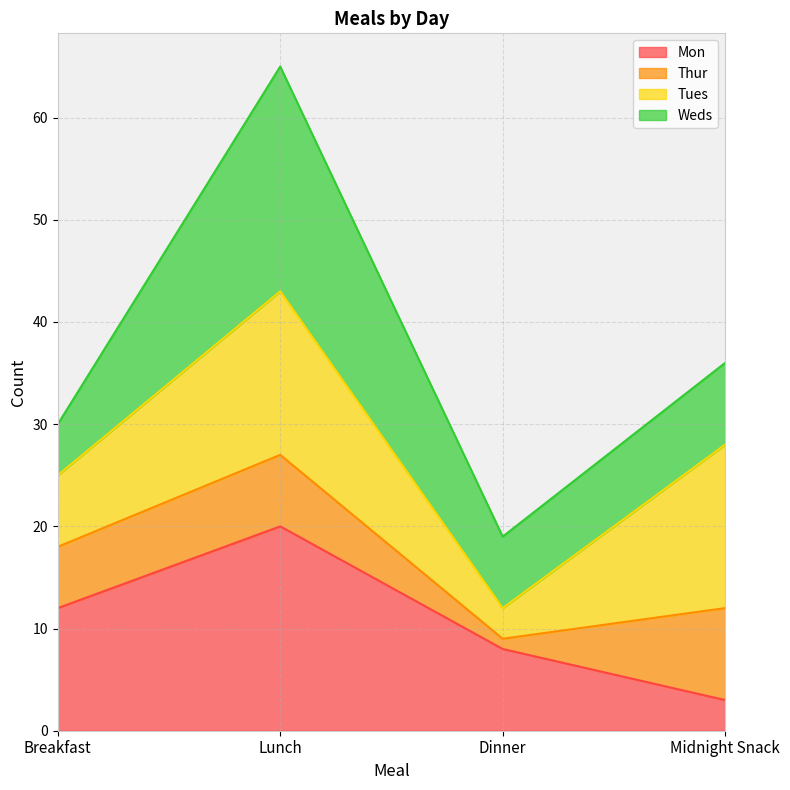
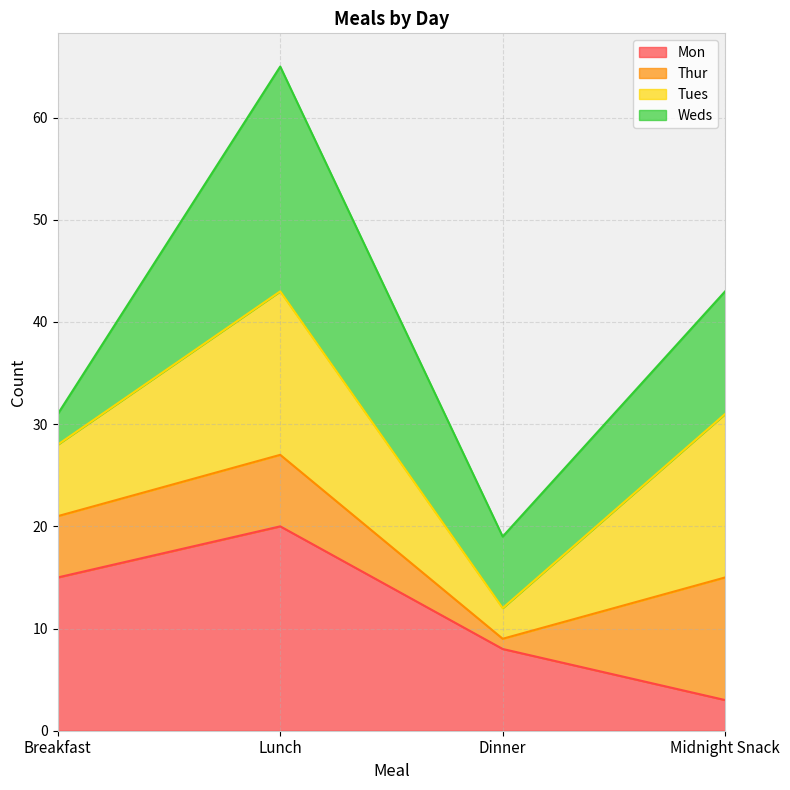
  {
    "Mon": {
-     "Breakfast": 12,
+     "Breakfast": 15,
      "Lunch": 20,
      "Dinner": 8,
      "Midnight Snack": 3
    },
    "Thur": {
      "Breakfast": 6,
      "Lunch": 7,
      "Dinner": 1,
-     "Midnight Snack": 9
+     "Midnight Snack": 12
    },
    "Tues": {
      "Breakfast": 7,
      "Lunch": 16,
      "Dinner": 3,
      "Midnight Snack": 16
    },
    "Weds": {
-     "Breakfast": 5,
+     "Breakfast": 3,
      "Lunch": 22,
      "Dinner": 7,
-     "Midnight Snack": 8
+     "Midnight Snack": 12
    }
  }
